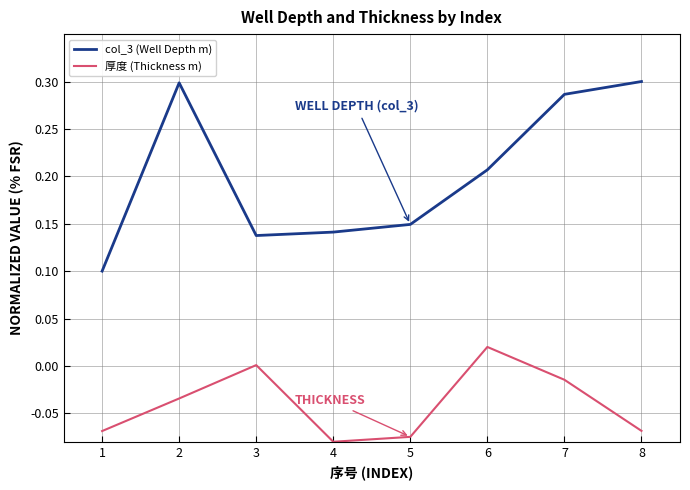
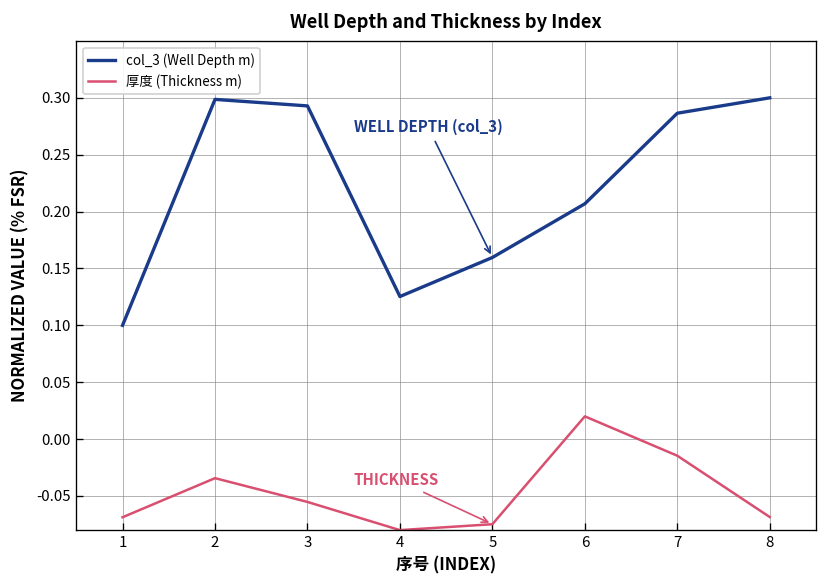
  {
    "col_3 (Well Depth m)": {
      "1": 0.10,
      "2": 0.30,
-     "3": 0.14,
-     "4": 0.14,
-     "5": 0.15,
+     "3": 0.29,
+     "4": 0.13,
+     "5": 0.16,
      "6": 0.21,
      "7": 0.29,
      "8": 0.30
    },
    "厚度 (Thickness m)": {
      "1": -0.07,
      "2": -0.03,
-     "3": 0.00,
+     "3": -0.06,
      "4": -0.08,
      "5": -0.07,
      "6": 0.02,
      "7": -0.01,
      "8": -0.07
    }
  }
